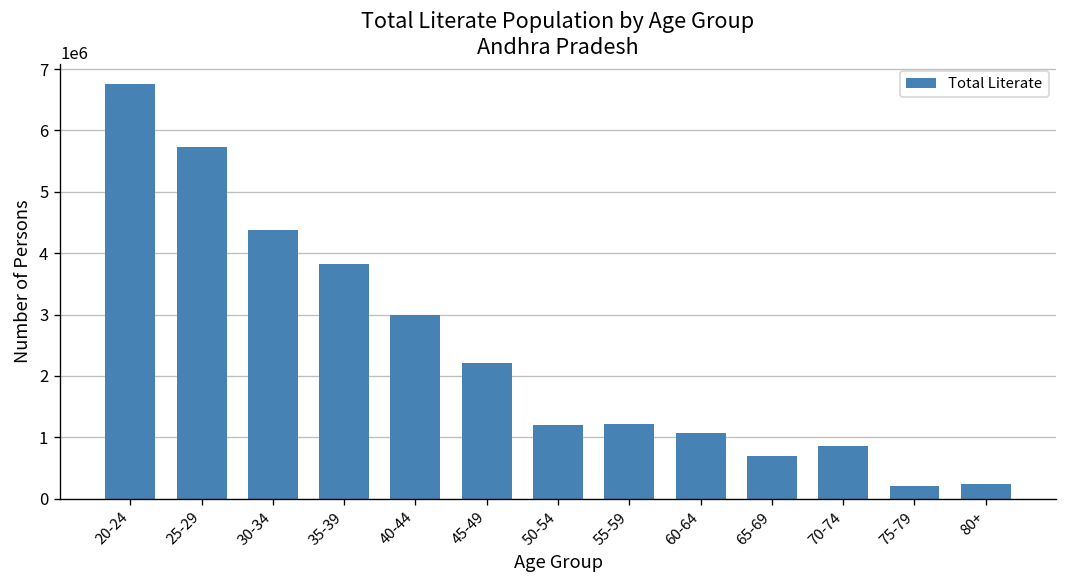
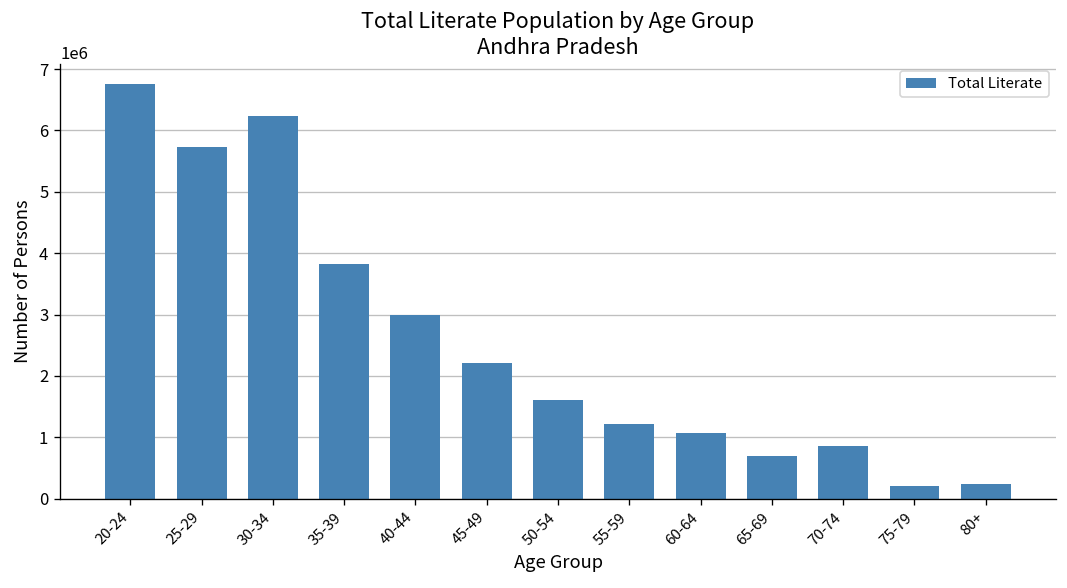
  {
    "20-24": 6700000,
    "25-29": 5700000,
-   "30-34": 4400000,
+   "30-34": 6200000,
    "35-39": 3800000,
    "40-44": 3000000,
    "45-49": 2200000,
-   "50-54": 1200000,
+   "50-54": 1600000,
    "55-59": 1200000,
    "60-64": 1100000,
    "65-69": 700000,
    "70-74": 900000,
    "75-79": 200000,
    "80+": 200000
  }
